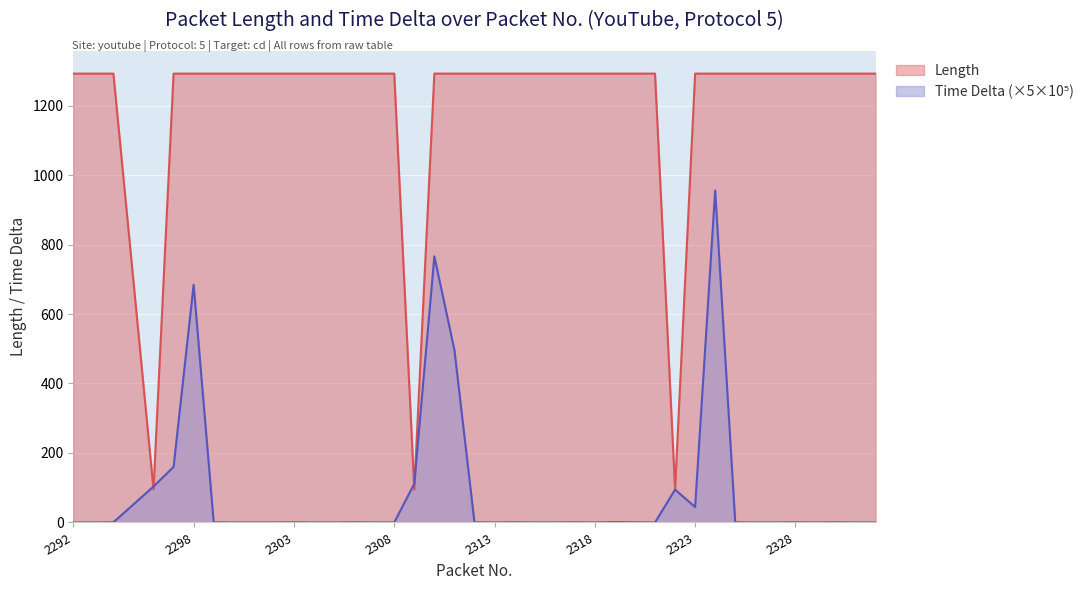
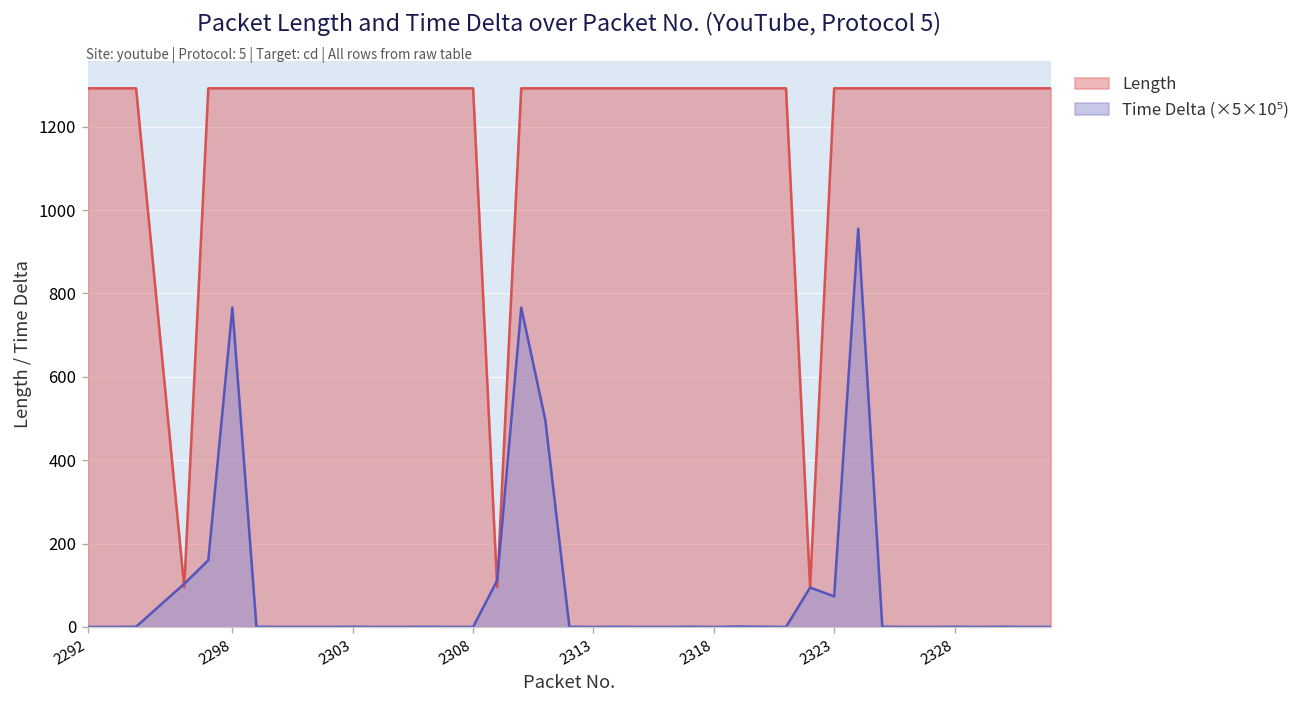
  {
    "Length": {
      "2292": 1290,
      "2298": 1290,
      "2303": 1290,
      "2308": 1290,
      "2313": 1290,
      "2318": 1290,
      "2323": 1290,
      "2328": 1290
    },
    "Time Delta (×5×10⁵)": {
      "2292": 0,
-     "2298": 680,
+     "2298": 770,
      "2303": 0,
      "2308": 0,
      "2313": 0,
      "2318": 0,
-     "2323": 40,
+     "2323": 70,
      "2328": 0
    }
  }
